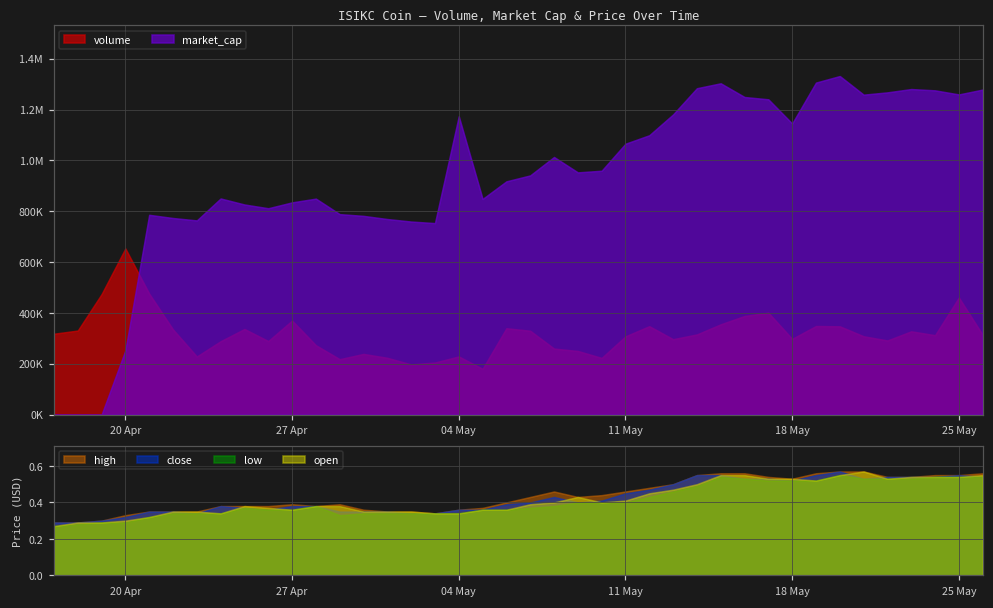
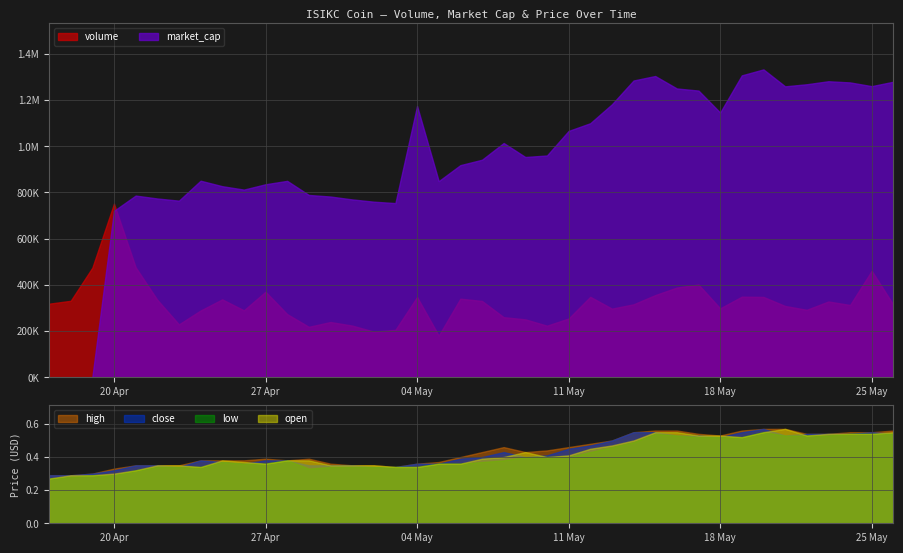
  {
    "ISIKC Coin — Volume, Market Cap & Price Over Time": {
      "volume": {
-       "20 Apr": 650000,
+       "20 Apr": 750000,
        "27 Apr": 370000,
-       "04 May": 230000,
-       "11 May": 310000,
+       "04 May": 350000,
+       "11 May": 250000,
        "18 May": 300000,
        "25 May": 460000
      },
      "market_cap": {
-       "20 Apr": 250000,
+       "20 Apr": 720000,
        "27 Apr": 840000,
        "04 May": 1170000,
        "11 May": 1070000,
        "18 May": 1150000,
        "25 May": 1260000
      }
    }
  }
